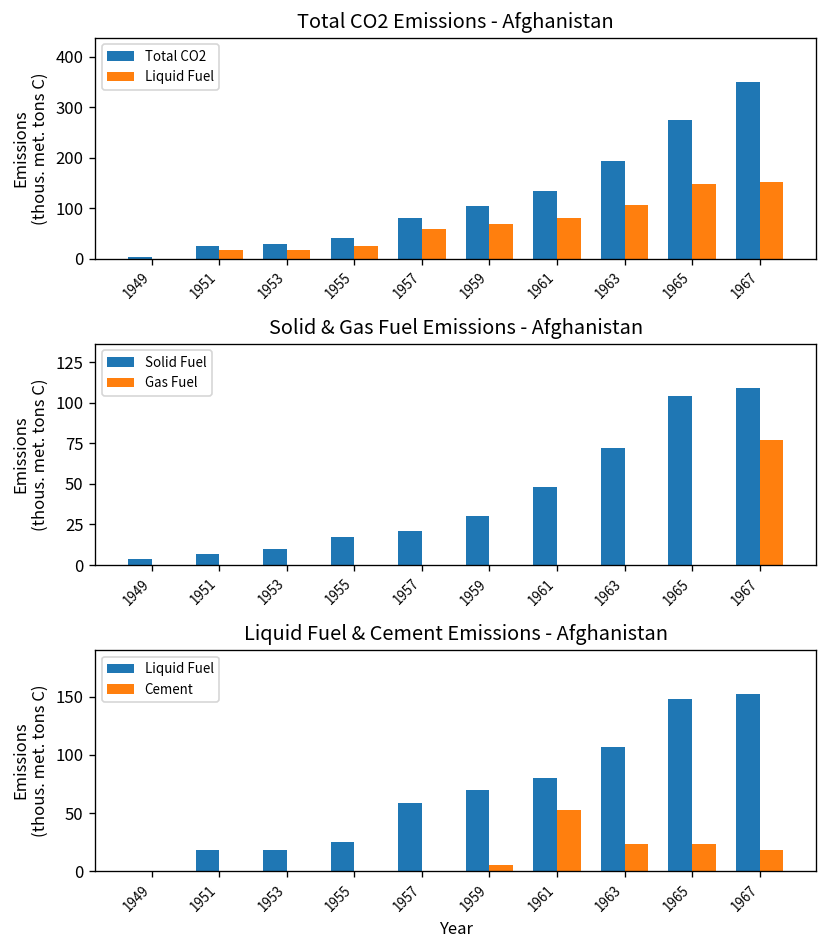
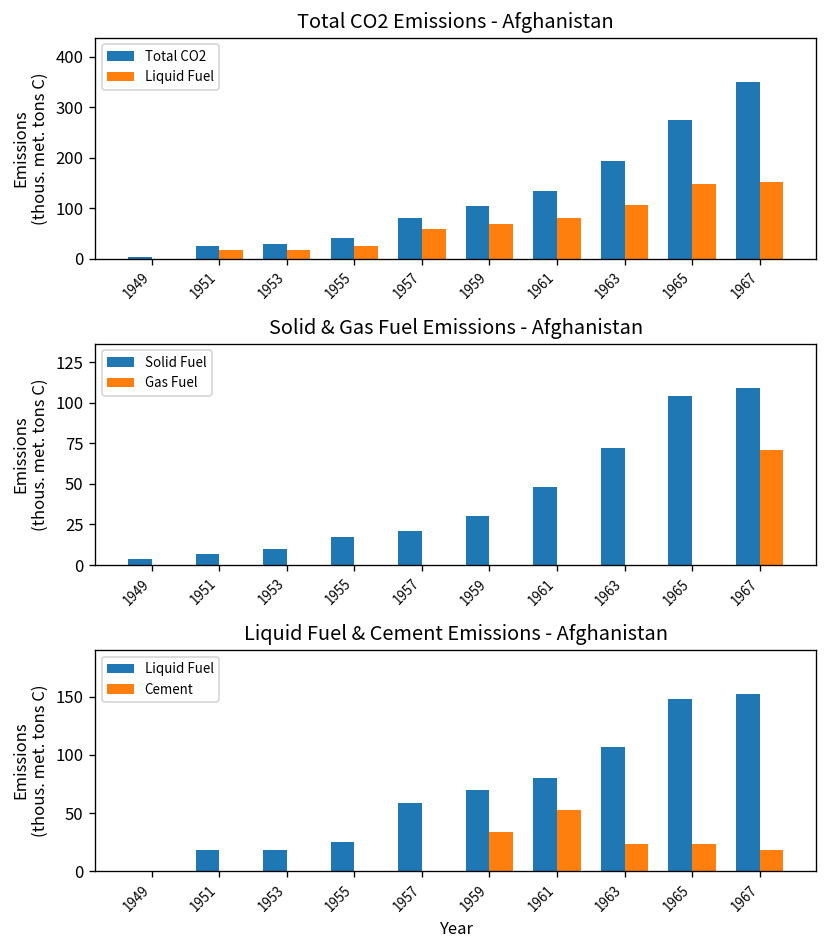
  {
    "Total CO2 Emissions - Afghanistan": {
      "Total CO2": {
        "1951": 30,
        "1953": 30,
        "1955": 40,
        "1957": 80,
        "1959": 110,
        "1961": 130,
        "1963": 190,
        "1965": 280,
        "1967": 350
      }
    },
    "Solid & Gas Fuel Emissions - Afghanistan": {
      "Solid Fuel": {
        "1949": 4,
        "1951": 7,
        "1953": 10,
        "1955": 17,
        "1957": 21,
        "1959": 30,
        "1961": 48,
        "1963": 72,
        "1965": 104,
        "1967": 109
      },
      "Gas Fuel": {
        "1949": 0,
        "1951": 0,
        "1953": 0,
        "1955": 0,
        "1957": 0,
        "1959": 0,
        "1961": 0,
        "1963": 0,
        "1965": 0,
-       "1967": 77
+       "1967": 71
      }
    },
    "Liquid Fuel & Cement Emissions - Afghanistan": {
      "Liquid Fuel": {
        "1949": 0,
        "1951": 20,
        "1953": 20,
        "1955": 30,
        "1957": 60,
        "1959": 70,
        "1961": 80,
        "1963": 110,
        "1965": 150,
        "1967": 150
      },
      "Cement": {
        "1949": 0,
        "1951": 0,
        "1953": 0,
        "1955": 0,
        "1957": 0,
-       "1959": 10,
+       "1959": 30,
        "1961": 50,
        "1963": 20,
        "1965": 20,
        "1967": 20
      }
    }
  }
